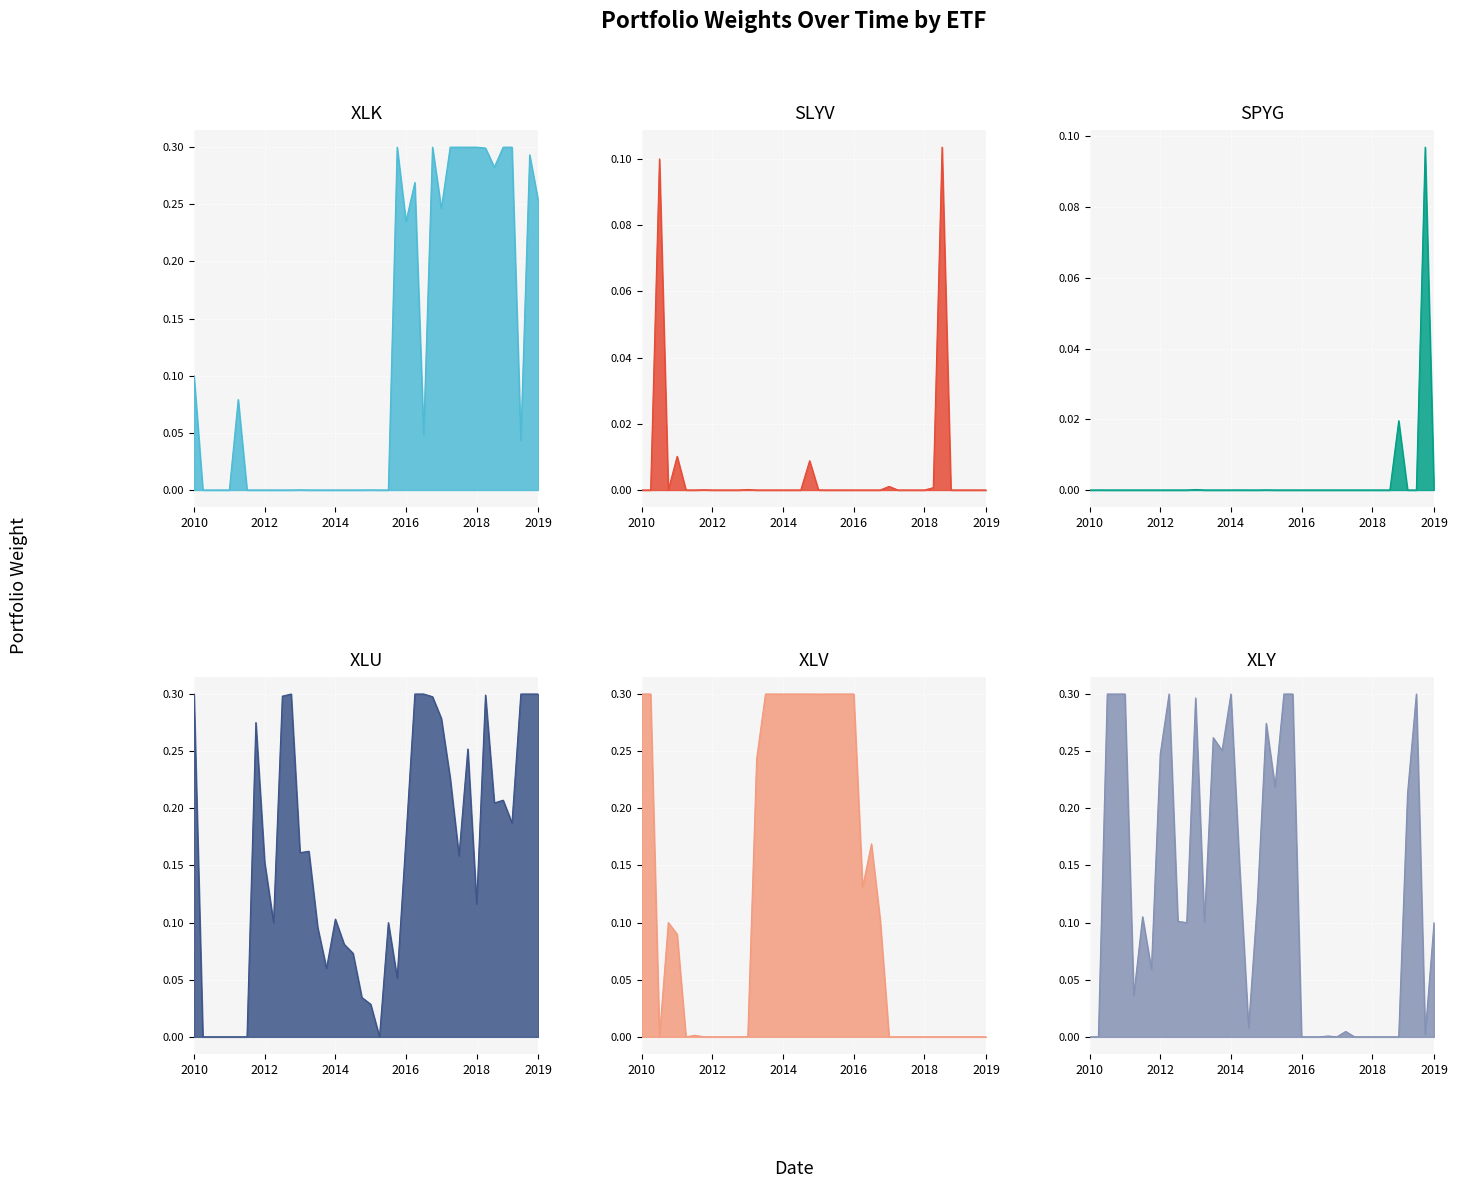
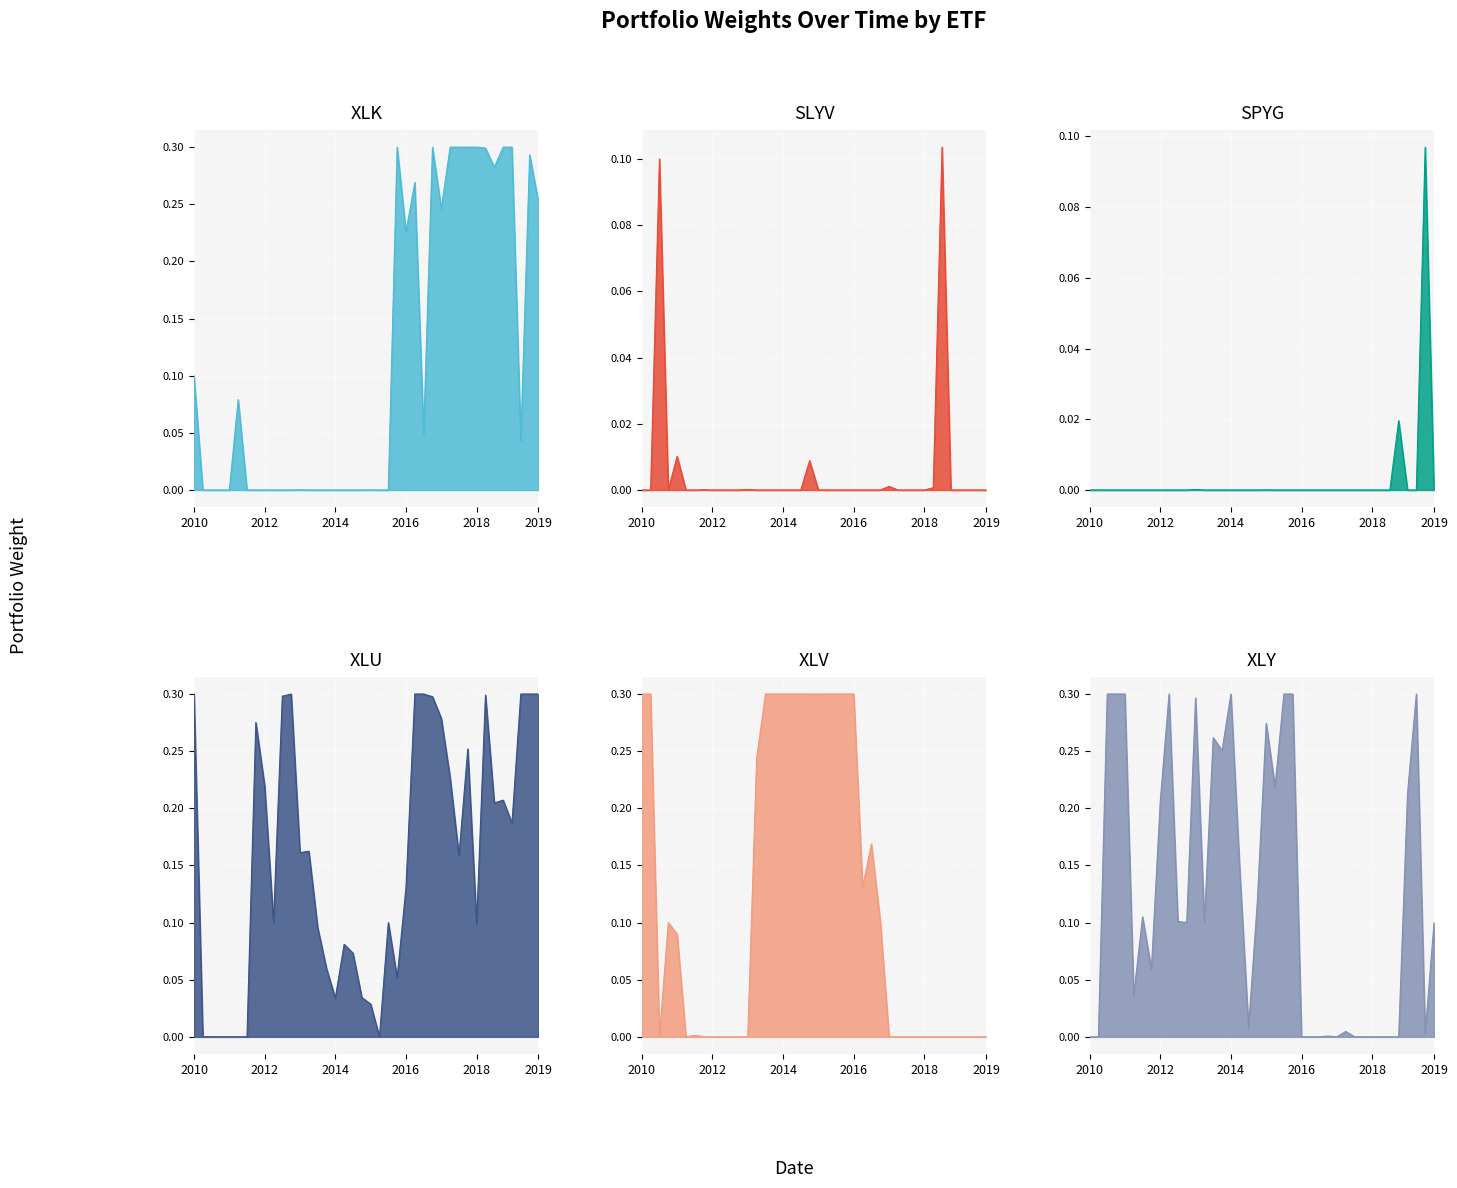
  {
    "XLK": {
      "2010": 0.100,
      "2012": 0.000,
      "2014": 0.000,
-     "2016": 0.235,
+     "2016": 0.226,
      "2018": 0.300,
      "2019": 0.252
    },
    "SLYV": {
      "2010": 0.000,
      "2012": 0.000,
      "2014": 0.000,
      "2016": 0.000,
      "2018": 0.000,
      "2019": 0.000
    },
    "SPYG": {
      "2010": 0.000,
      "2012": 0.000,
      "2014": 0.000,
      "2016": 0.000,
      "2018": 0.000,
      "2019": 0.000
    },
    "XLU": {
      "2010": 0.300,
-     "2012": 0.152,
-     "2014": 0.103,
-     "2016": 0.174,
-     "2018": 0.116,
+     "2012": 0.220,
+     "2014": 0.034,
+     "2016": 0.131,
+     "2018": 0.099,
      "2019": 0.300
    },
    "XLV": {
      "2010": 0.300,
      "2012": 0.000,
      "2014": 0.300,
      "2016": 0.300,
      "2018": 0.000,
      "2019": 0.000
    },
    "XLY": {
      "2010": 0.000,
-     "2012": 0.248,
+     "2012": 0.206,
      "2014": 0.300,
      "2016": 0.000,
      "2018": 0.000,
      "2019": 0.100
    }
  }
